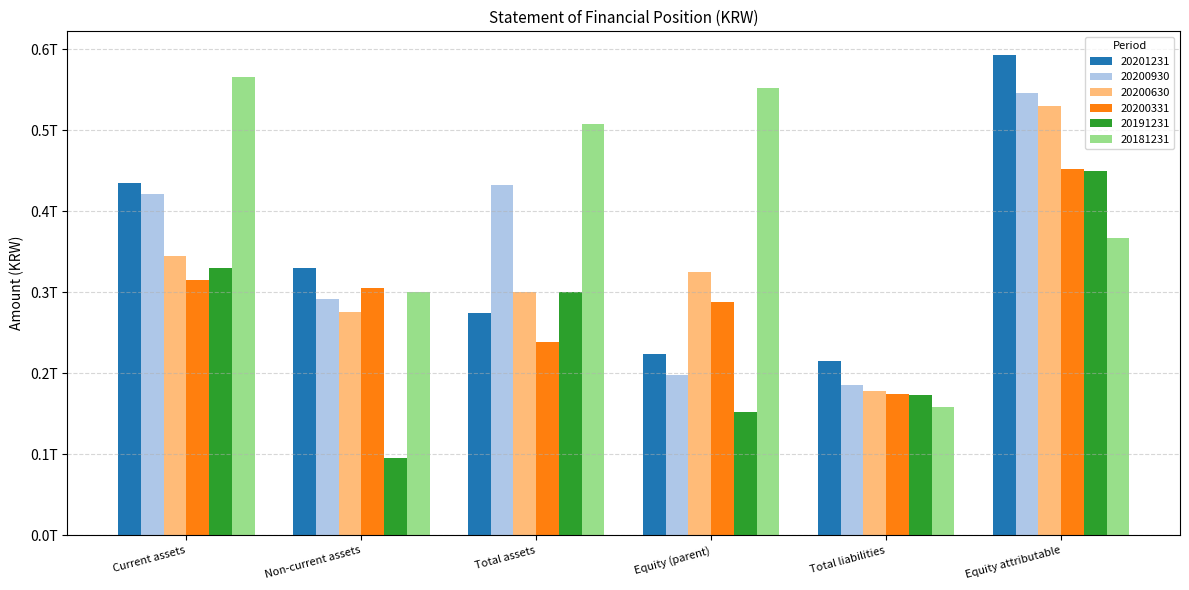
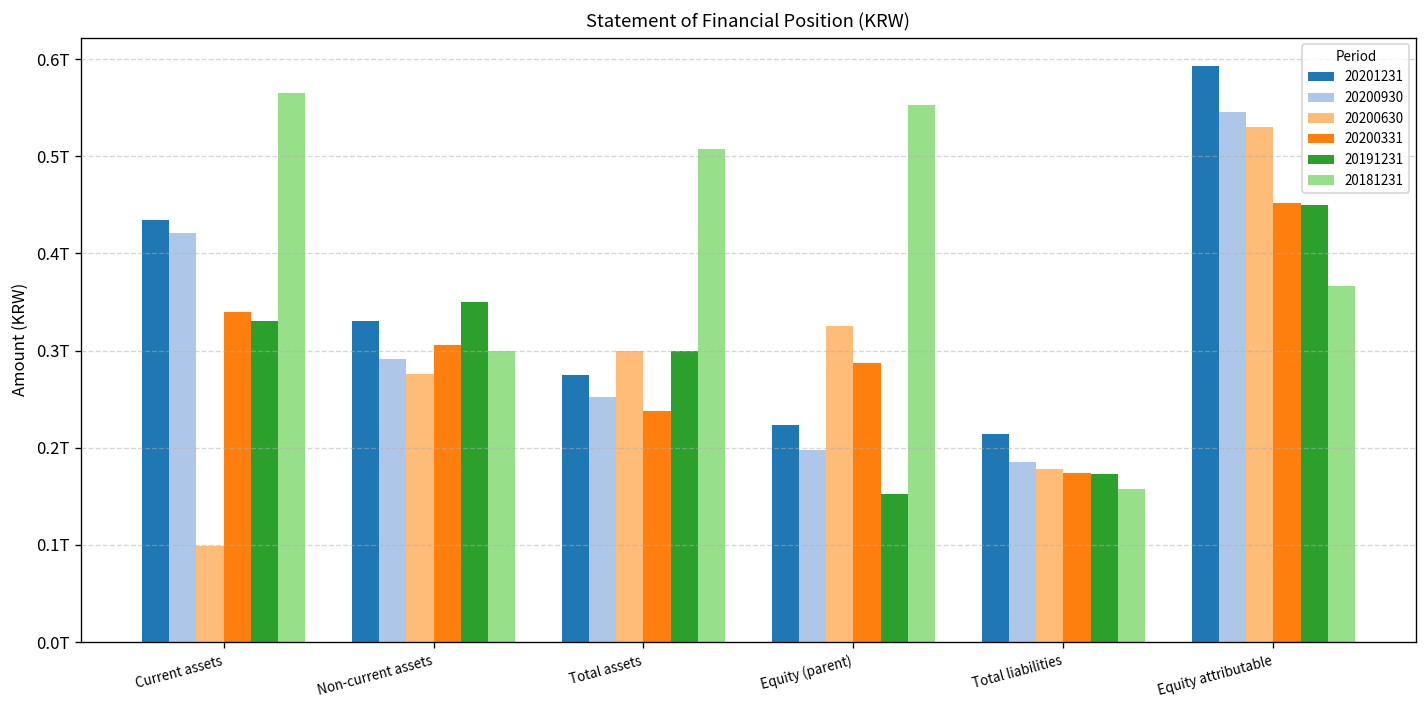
  {
    "20201231": {
      "Current assets": "0.43T",
      "Non-current assets": "0.33T",
      "Total assets": "0.27T",
      "Equity (parent)": "0.22T",
      "Total liabilities": "0.21T",
      "Equity attributable": "0.59T"
    },
    "20200930": {
      "Current assets": "0.42T",
      "Non-current assets": "0.29T",
-     "Total assets": "0.43T",
+     "Total assets": "0.25T",
      "Equity (parent)": "0.20T",
      "Total liabilities": "0.19T",
      "Equity attributable": "0.55T"
    },
    "20200630": {
-     "Current assets": "0.34T",
+     "Current assets": "0.10T",
      "Non-current assets": "0.28T",
      "Total assets": "0.30T",
      "Equity (parent)": "0.33T",
      "Total liabilities": "0.18T",
      "Equity attributable": "0.53T"
    },
    "20200331": {
-     "Current assets": "0.32T",
+     "Current assets": "0.34T",
      "Non-current assets": "0.31T",
      "Total assets": "0.24T",
      "Equity (parent)": "0.29T",
      "Total liabilities": "0.17T",
      "Equity attributable": "0.45T"
    },
    "20191231": {
      "Current assets": "0.33T",
-     "Non-current assets": "0.10T",
+     "Non-current assets": "0.35T",
      "Total assets": "0.30T",
      "Equity (parent)": "0.15T",
      "Total liabilities": "0.17T",
      "Equity attributable": "0.45T"
    },
    "20181231": {
      "Current assets": "0.57T",
      "Non-current assets": "0.30T",
      "Total assets": "0.51T",
      "Equity (parent)": "0.55T",
      "Total liabilities": "0.16T",
      "Equity attributable": "0.37T"
    }
  }
